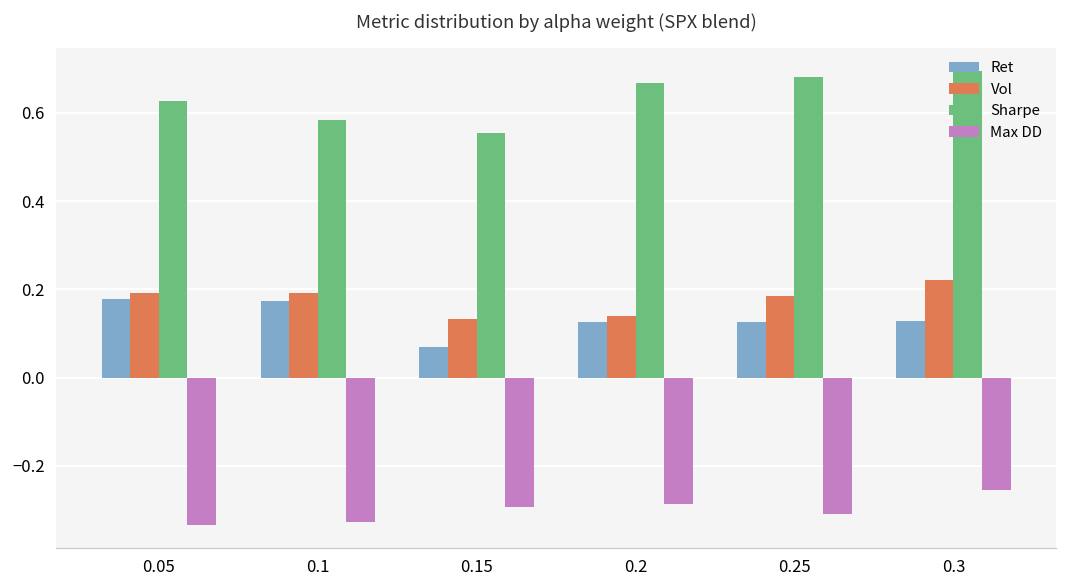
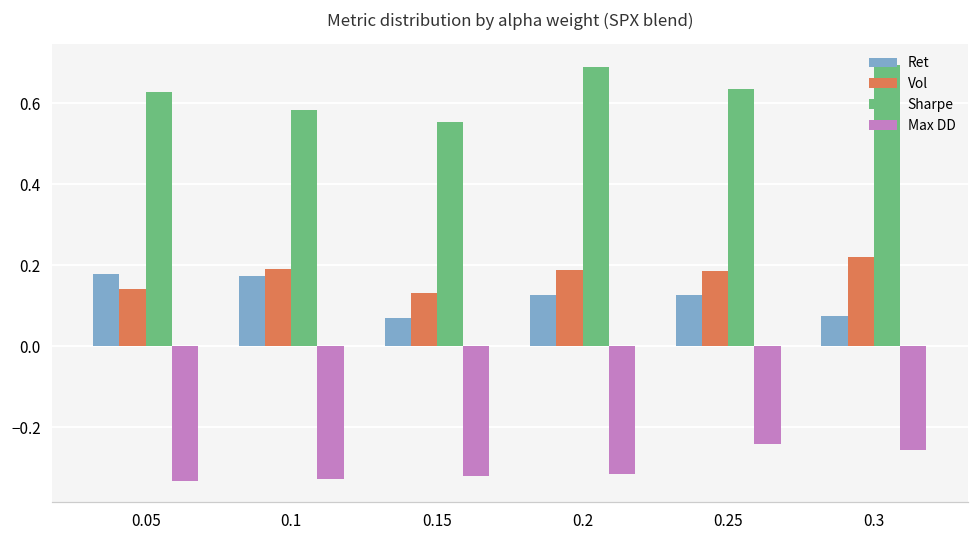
  {
    "Ret": {
      "0.05": 0.18,
      "0.1": 0.17,
      "0.15": 0.07,
      "0.2": 0.13,
      "0.25": 0.13,
-     "0.3": 0.13
+     "0.3": 0.07
    },
    "Vol": {
-     "0.05": 0.19,
+     "0.05": 0.14,
      "0.1": 0.19,
      "0.15": 0.13,
-     "0.2": 0.14,
+     "0.2": 0.19,
      "0.25": 0.19,
      "0.3": 0.22
    },
    "Sharpe": {
      "0.05": 0.63,
      "0.1": 0.58,
      "0.15": 0.55,
-     "0.2": 0.67,
-     "0.25": 0.68,
+     "0.2": 0.69,
+     "0.25": 0.63,
      "0.3": 0.70
    },
    "Max DD": {
      "0.05": -0.33,
      "0.1": -0.33,
-     "0.15": -0.29,
-     "0.2": -0.29,
-     "0.25": -0.31,
+     "0.15": -0.32,
+     "0.2": -0.32,
+     "0.25": -0.24,
      "0.3": -0.26
    }
  }
